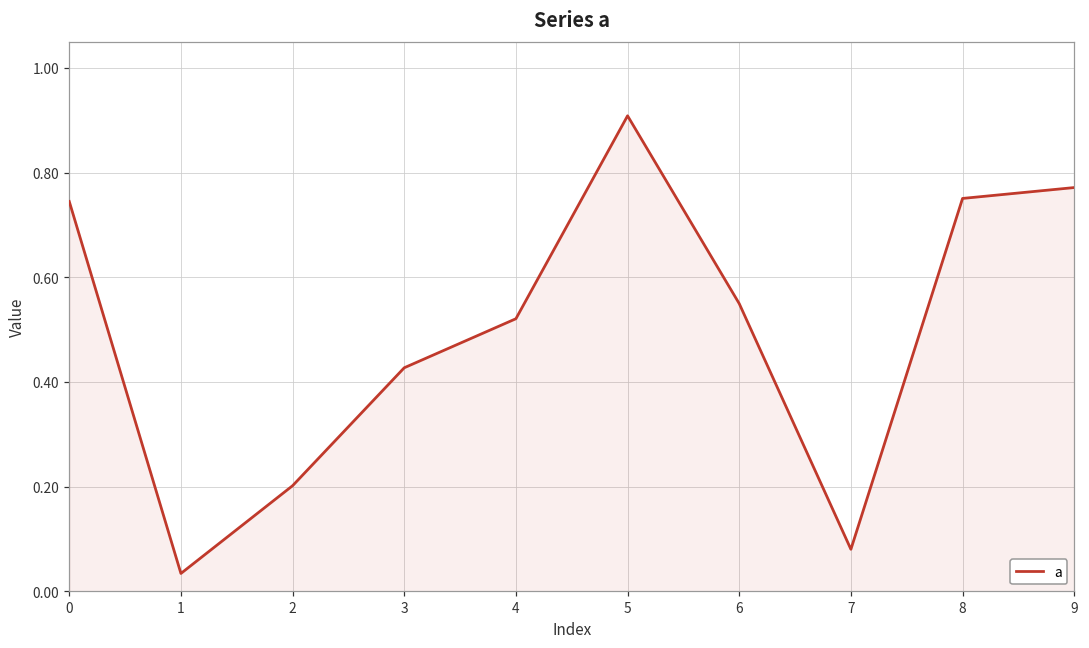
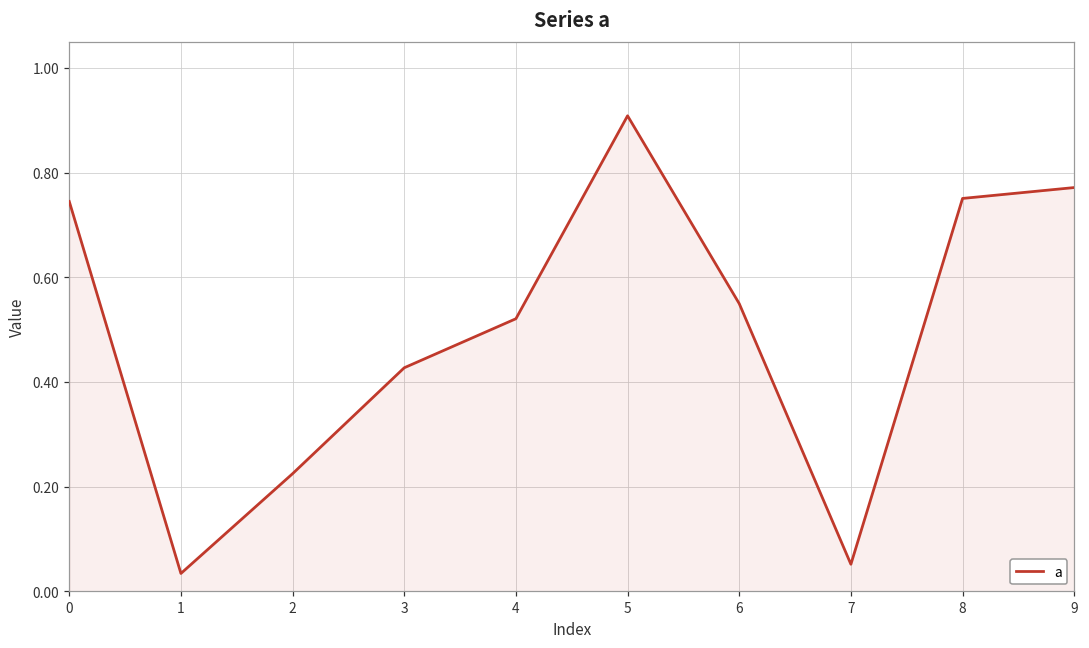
  {
    "0": 0.74,
    "1": 0.03,
-   "2": 0.20,
+   "2": 0.22,
    "3": 0.43,
    "4": 0.52,
    "5": 0.91,
    "6": 0.55,
-   "7": 0.08,
+   "7": 0.05,
    "8": 0.75,
    "9": 0.77
  }
